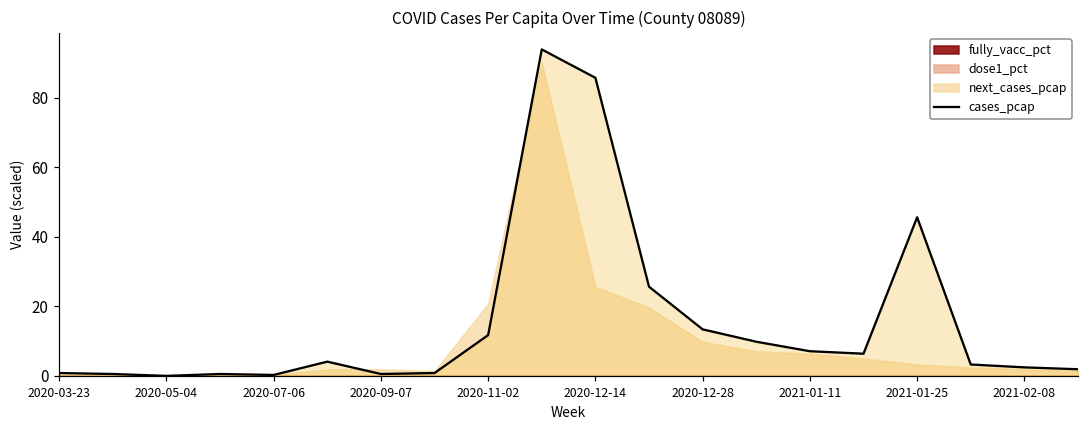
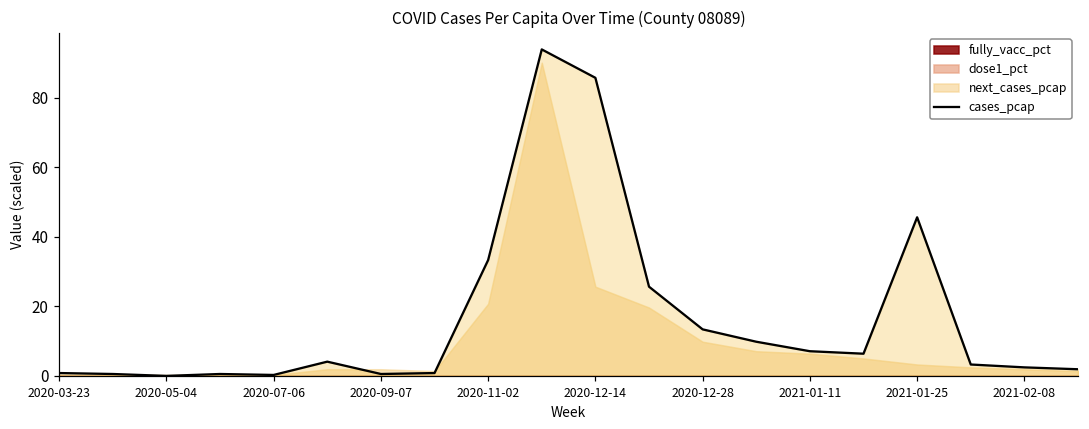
  {
    "cases_pcap": {
      "2020-03-23": 1,
-     "2020-11-02": 12,
+     "2020-11-02": 33,
      "2020-12-14": 86,
      "2020-12-28": 13,
      "2021-01-25": 46
    }
  }
